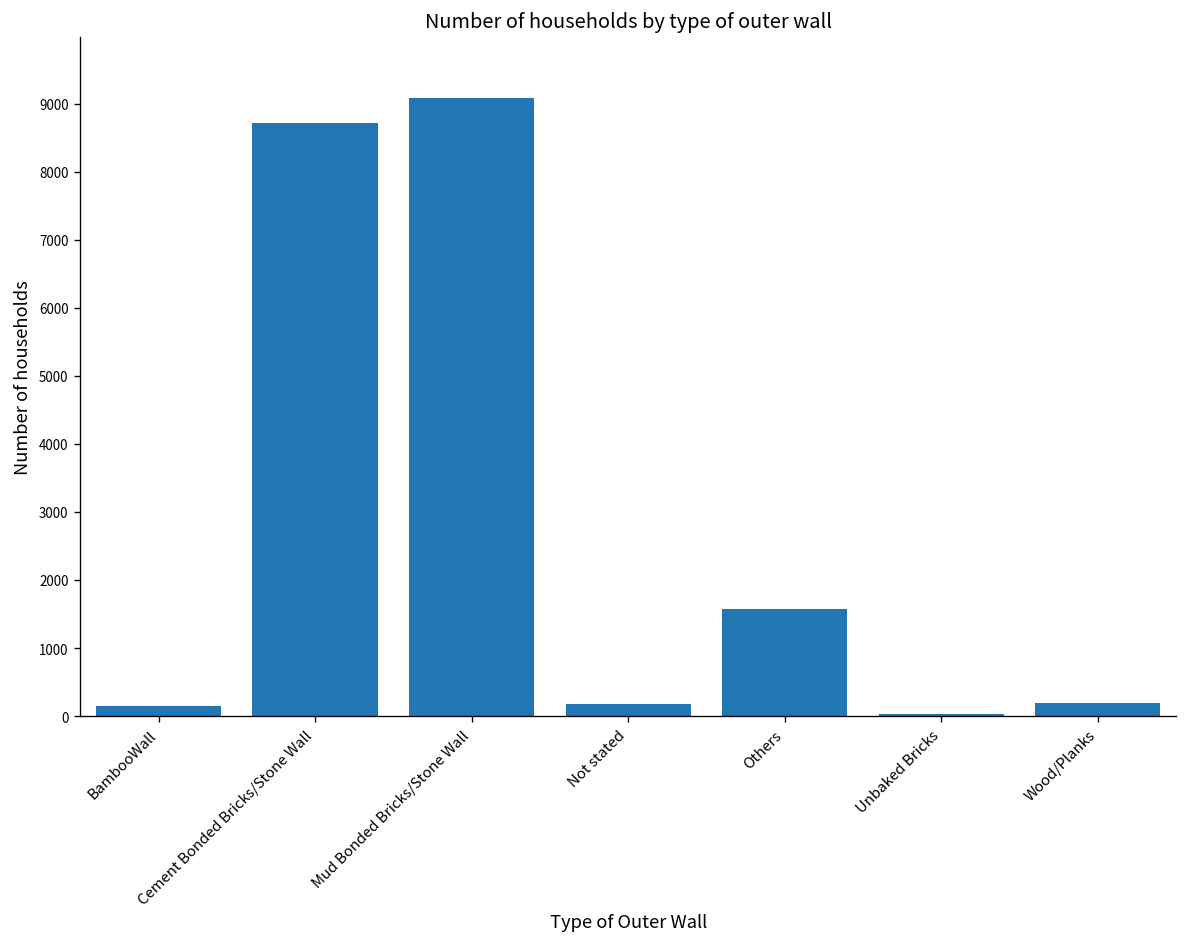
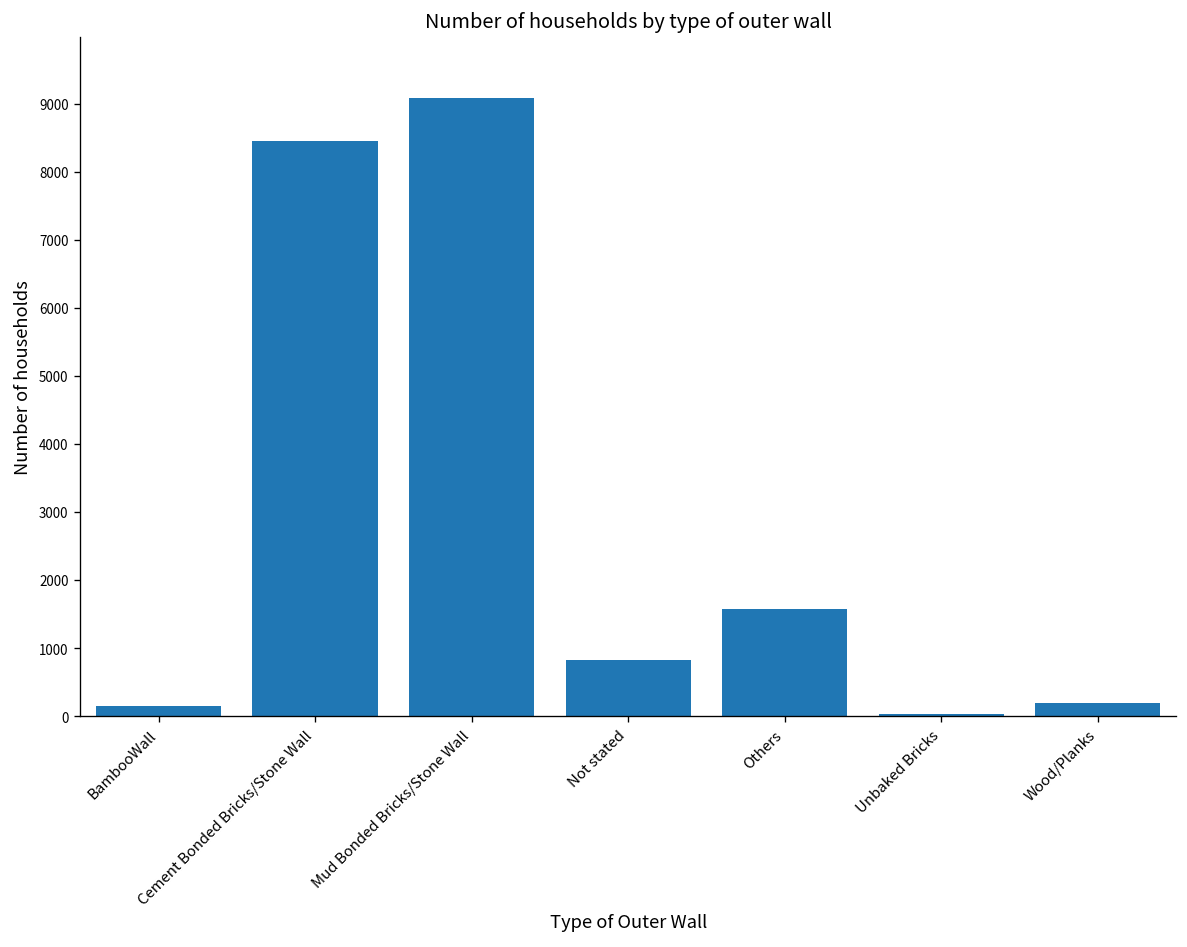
  {
    "BambooWall": 100,
-   "Cement Bonded Bricks/Stone Wall": 8700,
+   "Cement Bonded Bricks/Stone Wall": 8500,
    "Mud Bonded Bricks/Stone Wall": 9100,
-   "Not stated": 200,
+   "Not stated": 800,
    "Others": 1600,
    "Wood/Planks": 200
  }
